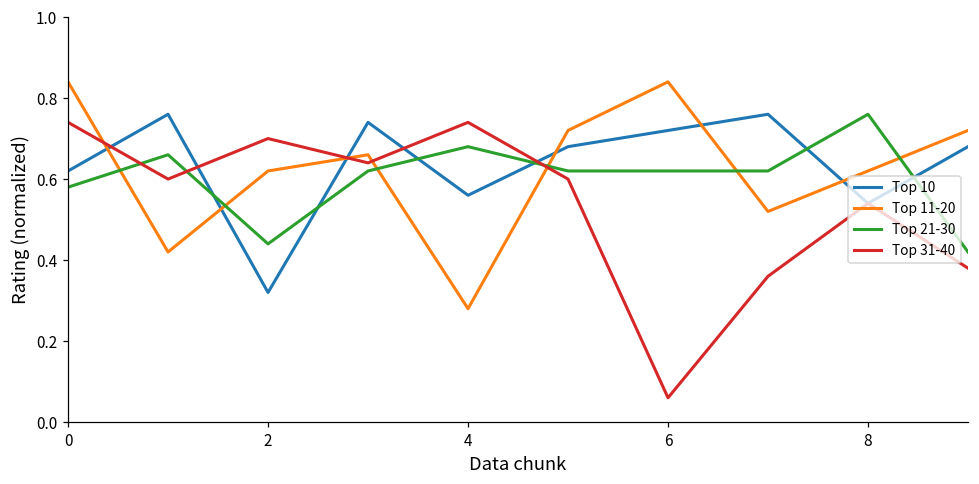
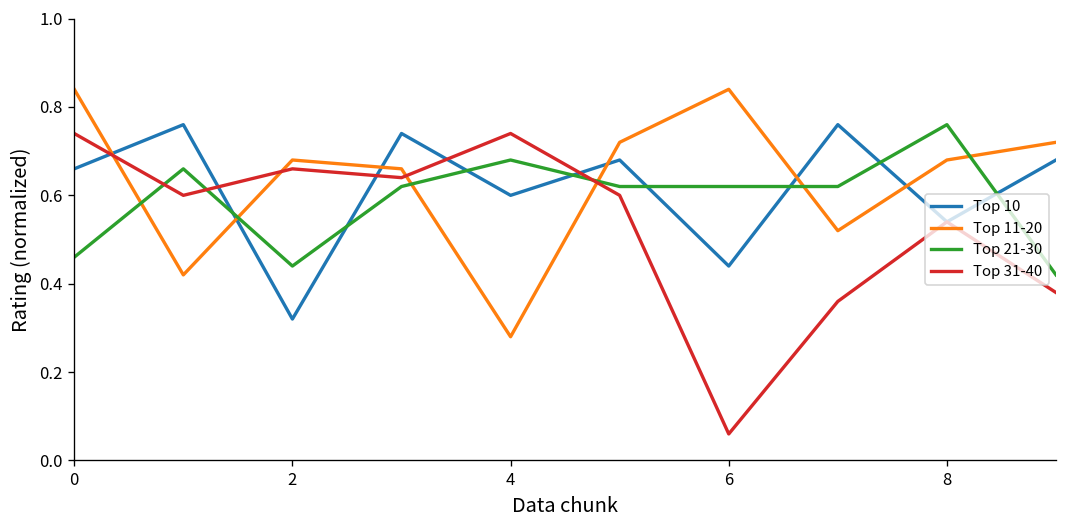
  {
    "Top 10": {
-     "0": 0.62,
+     "0": 0.66,
      "2": 0.32,
-     "4": 0.56,
-     "6": 0.72
+     "4": 0.60,
+     "6": 0.44
    },
    "Top 11-20": {
      "0": 0.84,
-     "2": 0.62,
+     "2": 0.68,
      "4": 0.28,
      "6": 0.84,
-     "8": 0.62
+     "8": 0.68
    },
    "Top 21-30": {
-     "0": 0.58,
+     "0": 0.46,
      "2": 0.44,
      "4": 0.68,
      "6": 0.62,
      "8": 0.76
    },
    "Top 31-40": {
      "0": 0.74,
-     "2": 0.70,
+     "2": 0.66,
      "4": 0.74,
      "6": 0.06
    }
  }
